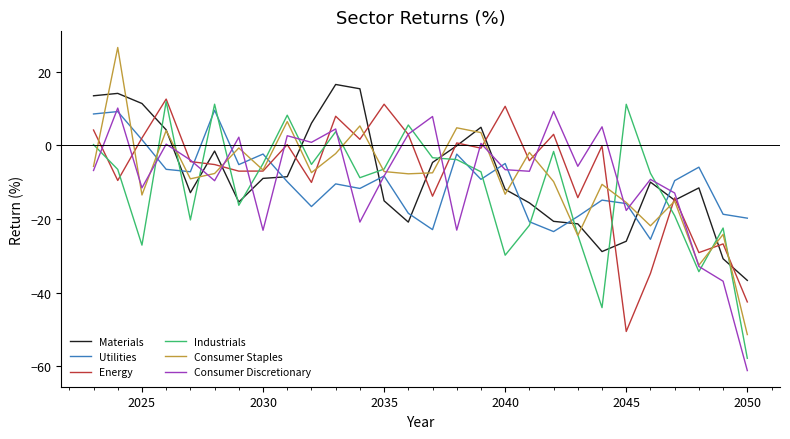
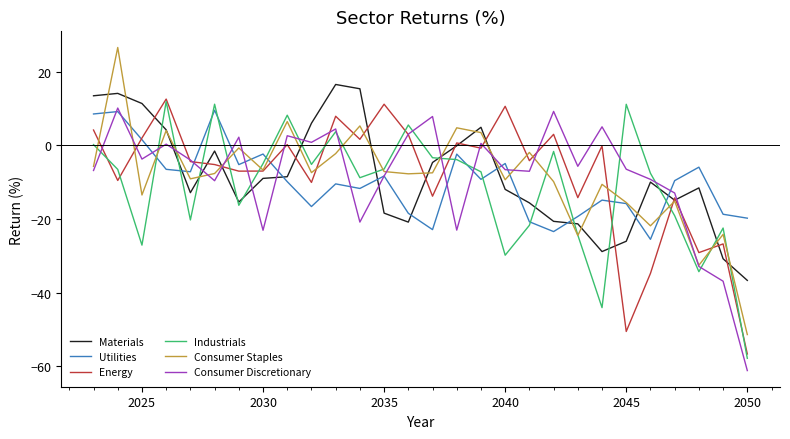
  {
    "Materials": {
      "2025": 11,
      "2030": -9,
-     "2035": -15,
+     "2035": -18,
      "2040": -12,
      "2045": -26,
      "2050": -37
    },
    "Utilities": {
      "2030": -2,
      "2040": -5,
      "2050": -20
    },
    "Energy": {
      "2035": 11,
      "2040": 11,
      "2045": -50,
-     "2050": -42
+     "2050": -57
    },
    "Industrials": {
      "2025": -27,
      "2030": -5,
      "2040": -30,
      "2045": 11,
      "2050": -58
    },
    "Consumer Staples": {
      "2025": -13,
-     "2040": -13,
+     "2040": -9,
      "2050": -51
    },
    "Consumer Discretionary": {
-     "2025": -12,
+     "2025": -4,
      "2030": -23,
      "2040": -7,
-     "2045": -18,
+     "2045": -6,
      "2050": -61
    }
  }
